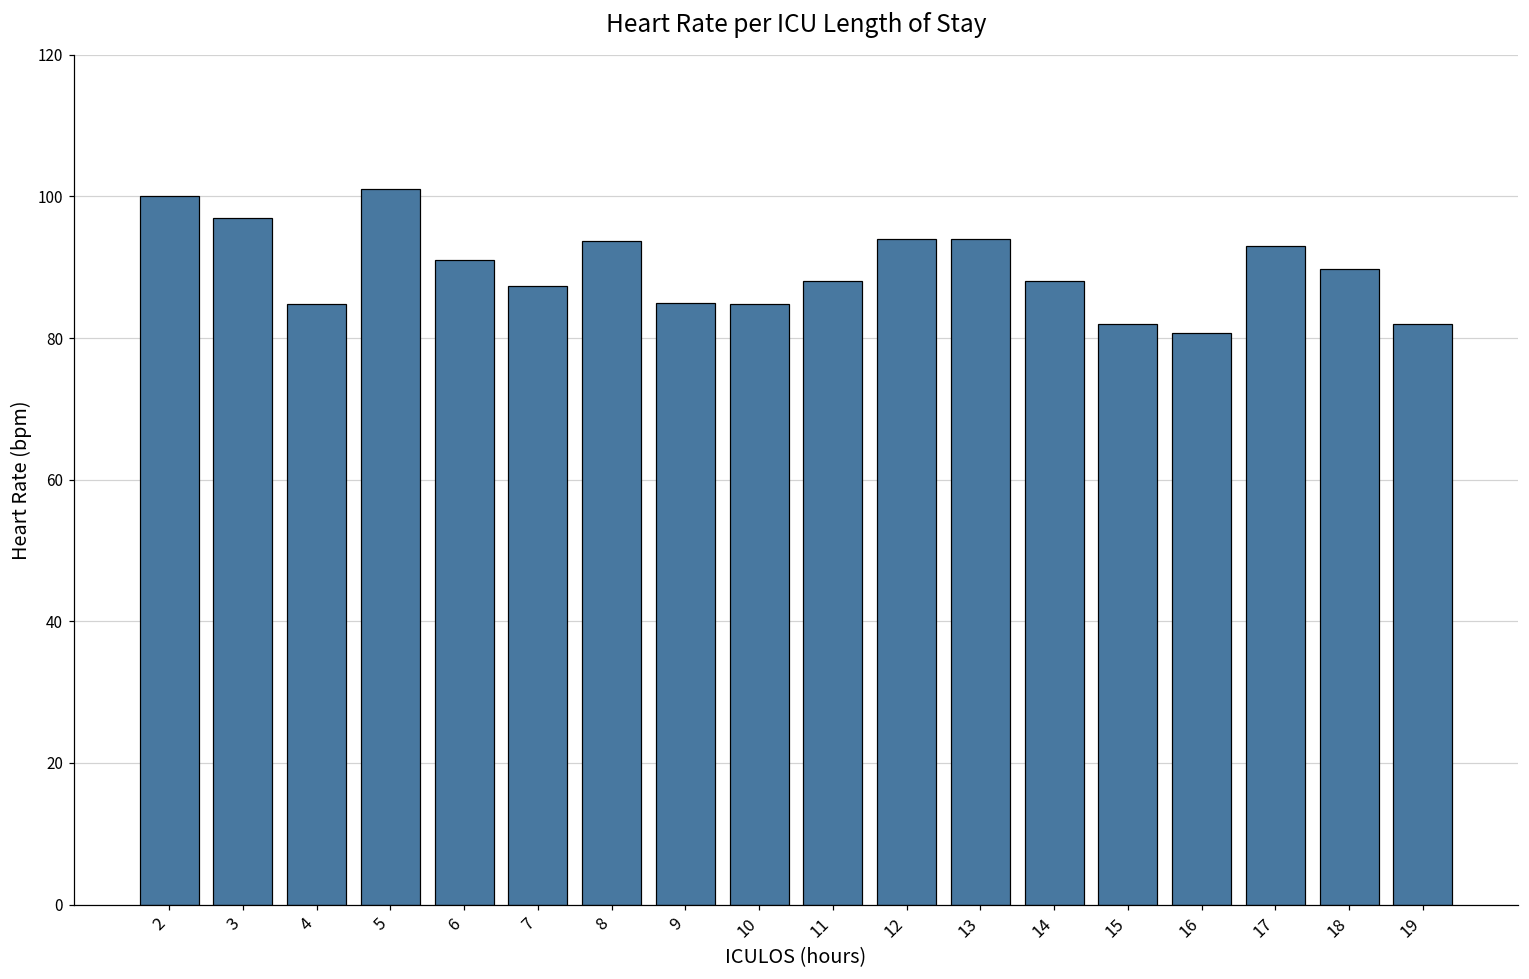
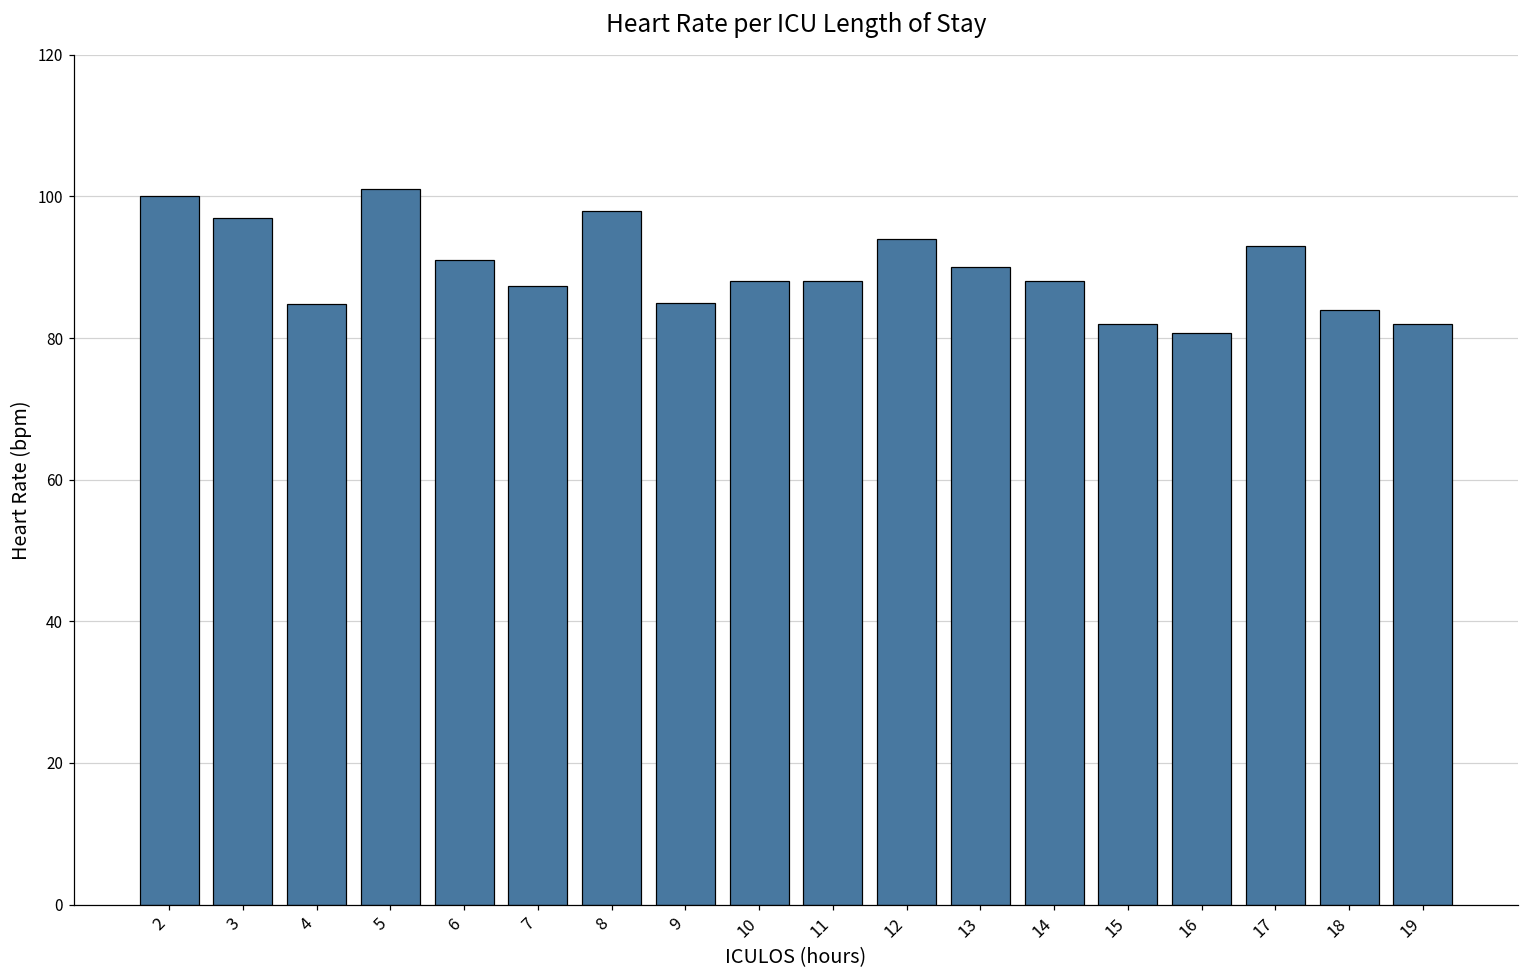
  {
    "2": 100,
    "3": 97,
    "4": 85,
    "5": 101,
    "6": 91,
    "7": 87,
-   "8": 94,
+   "8": 98,
    "9": 85,
-   "10": 85,
+   "10": 88,
    "11": 88,
    "12": 94,
-   "13": 94,
+   "13": 90,
    "14": 88,
    "15": 82,
    "16": 81,
    "17": 93,
-   "18": 90,
+   "18": 84,
    "19": 82
  }
